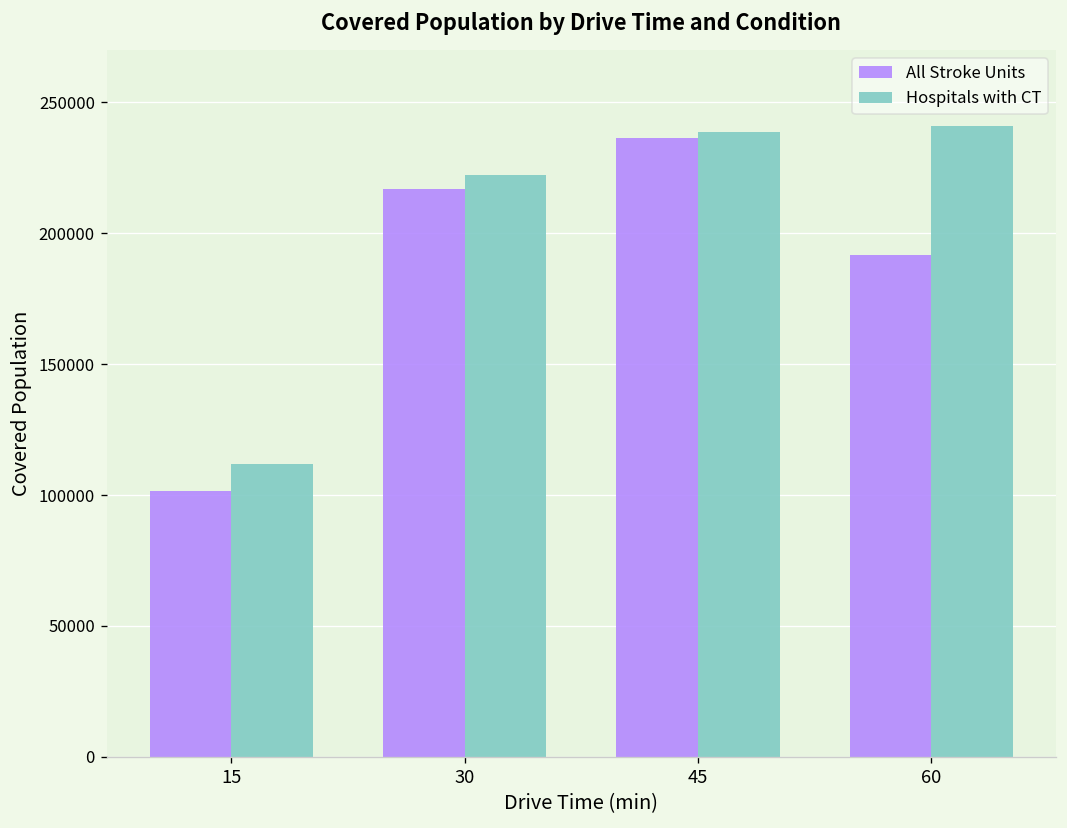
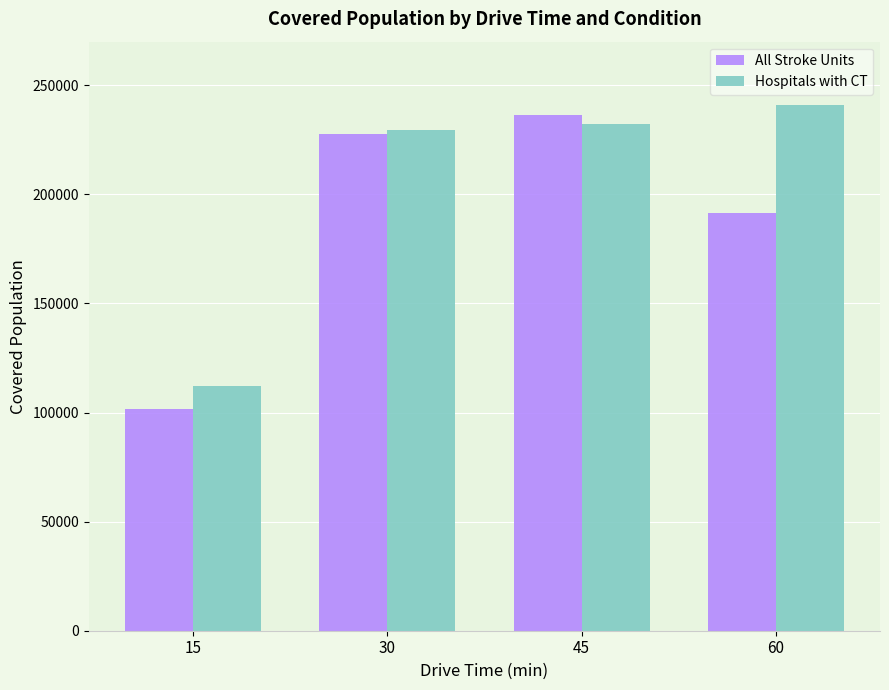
  {
    "All Stroke Units": {
      "15": 102000,
-     "30": 217000,
+     "30": 228000,
      "45": 236000,
      "60": 192000
    },
    "Hospitals with CT": {
      "15": 112000,
-     "30": 222000,
-     "45": 239000,
+     "30": 229000,
+     "45": 232000,
      "60": 241000
    }
  }
